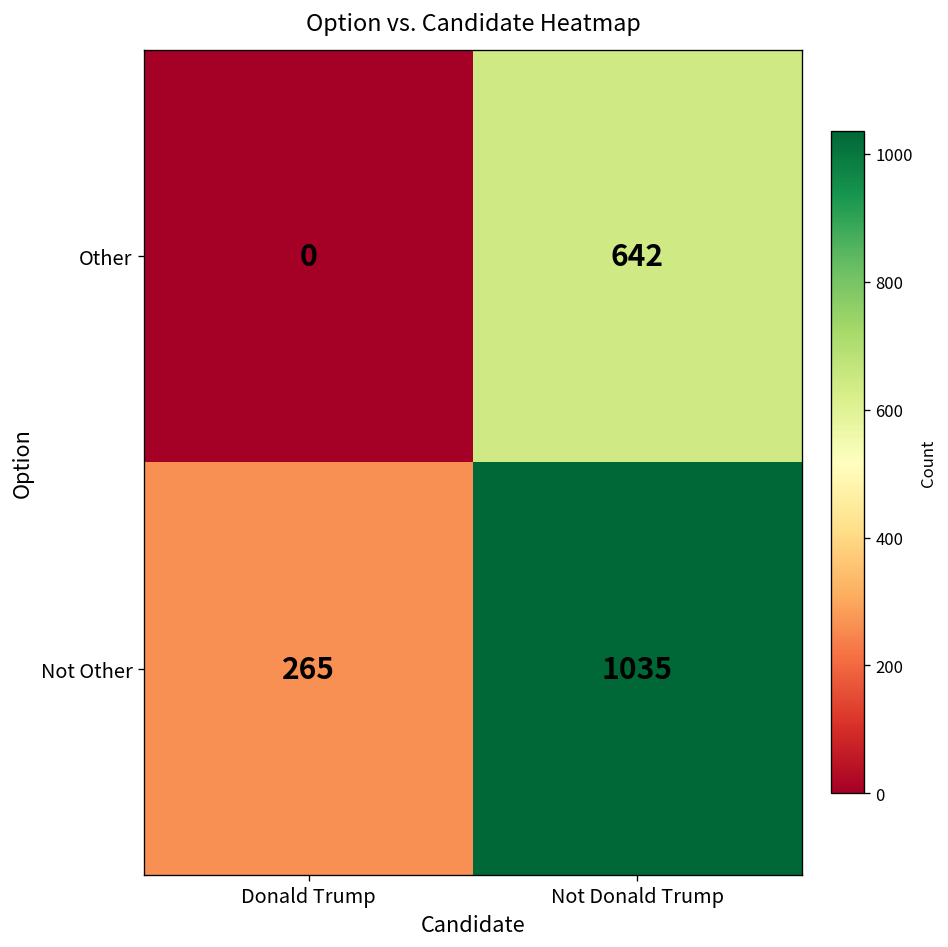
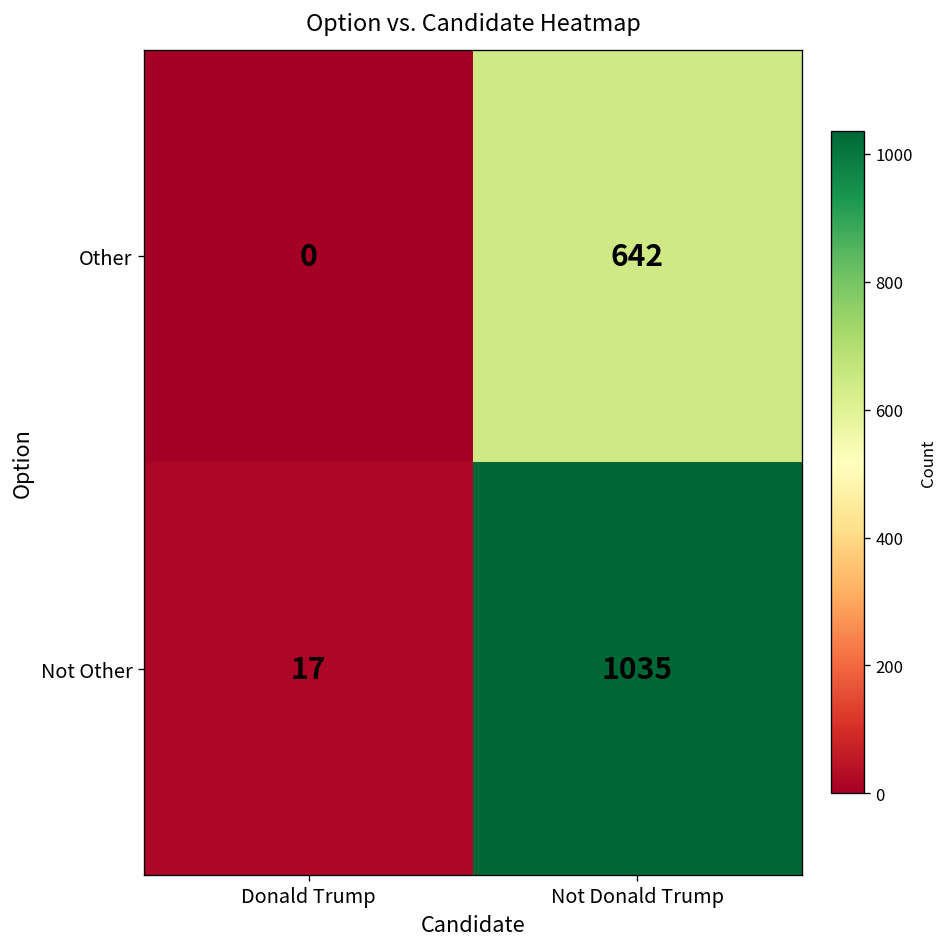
  {
    "Other": {
      "Donald Trump": 0,
      "Not Donald Trump": 642
    },
    "Not Other": {
-     "Donald Trump": 265,
+     "Donald Trump": 17,
      "Not Donald Trump": 1035
    }
  }
